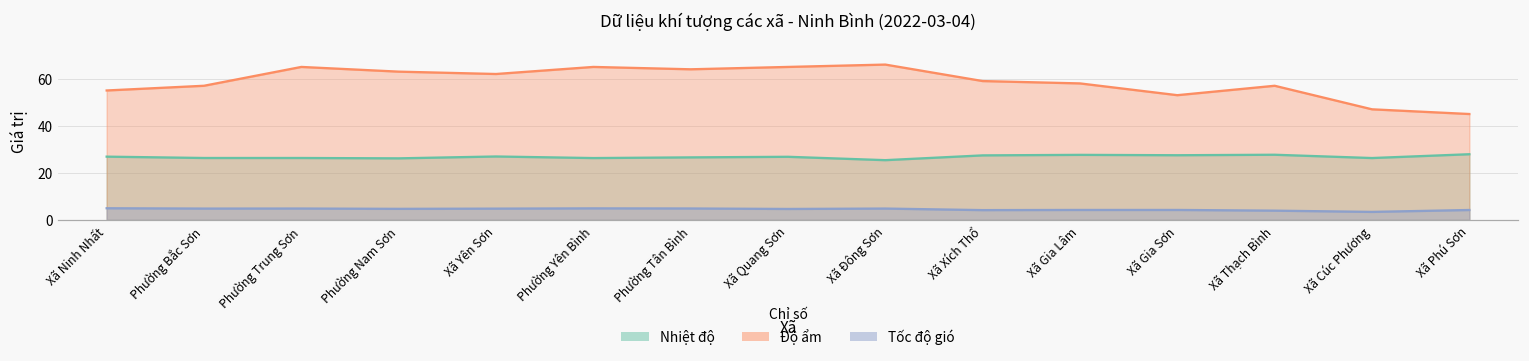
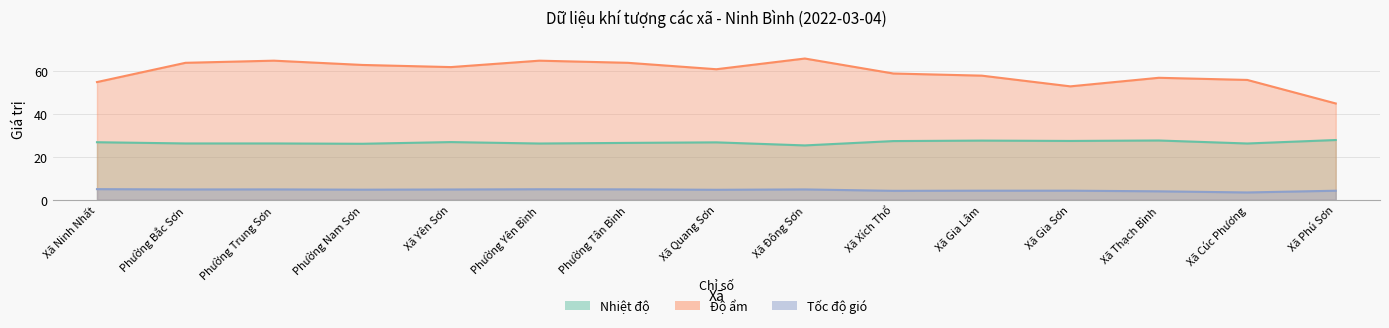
  {
    "Độ ẩm": {
      "Xã Ninh Nhất": 55,
-     "Phường Bắc Sơn": 57,
+     "Phường Bắc Sơn": 64,
      "Phường Trung Sơn": 65,
      "Phường Nam Sơn": 63,
      "Xã Yên Sơn": 62,
      "Phường Yên Bình": 65,
      "Phường Tân Bình": 64,
-     "Xã Quang Sơn": 65,
+     "Xã Quang Sơn": 61,
      "Xã Đông Sơn": 66,
      "Xã Xích Thổ": 59,
      "Xã Gia Lâm": 58,
      "Xã Gia Sơn": 53,
      "Xã Thạch Bình": 57,
-     "Xã Cúc Phương": 47,
+     "Xã Cúc Phương": 56,
      "Xã Phú Sơn": 45
    }
  }
